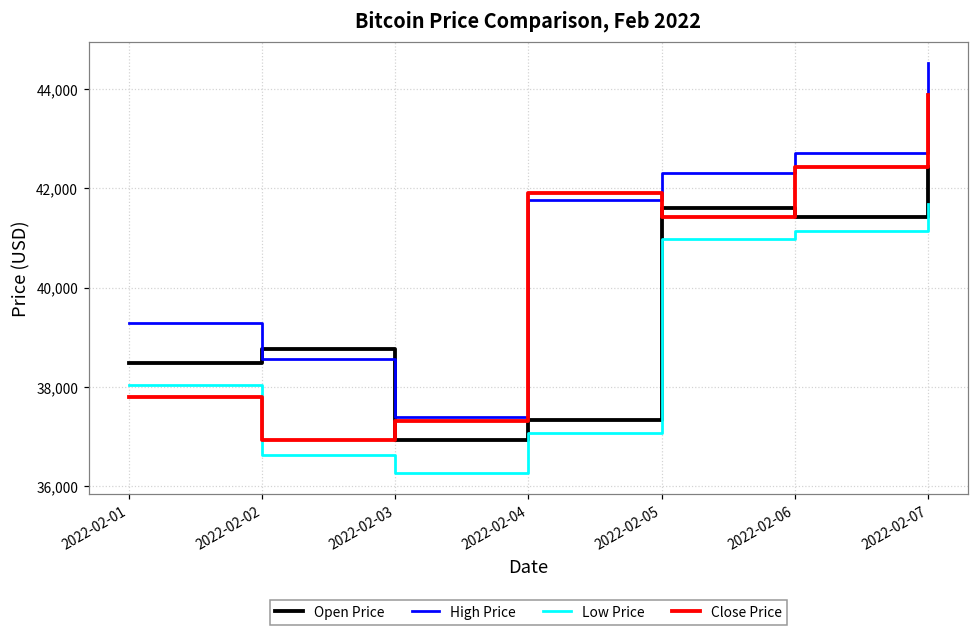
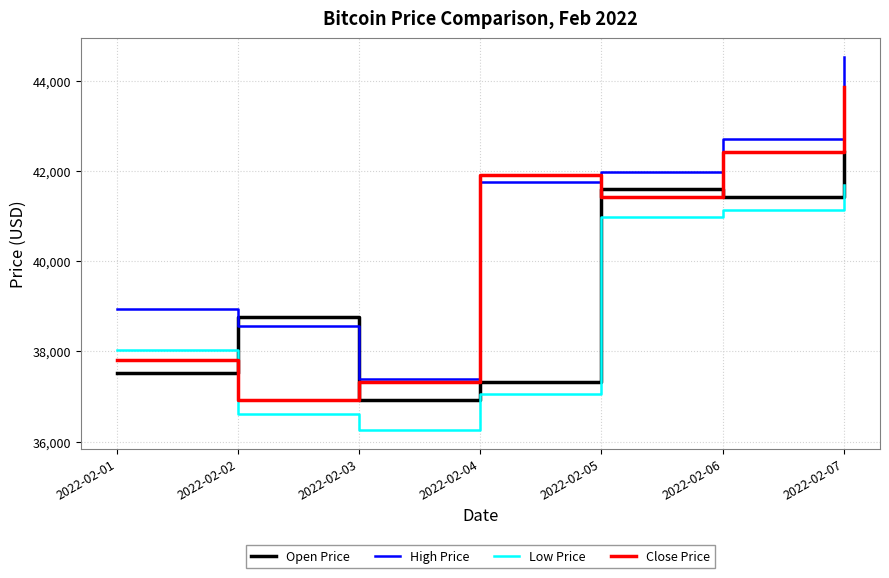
  {
    "Open Price": {
-     "2022-02-01": "38,500",
+     "2022-02-01": "37,500",
      "2022-02-02": "38,800",
      "2022-02-03": "36,900",
      "2022-02-04": "37,300",
      "2022-02-05": "41,600",
      "2022-02-06": "41,400",
      "2022-02-07": "42,400"
    },
    "High Price": {
-     "2022-02-01": "39,300",
+     "2022-02-01": "38,900",
      "2022-02-02": "38,600",
      "2022-02-03": "37,400",
      "2022-02-04": "41,800",
-     "2022-02-05": "42,300",
+     "2022-02-05": "42,000",
      "2022-02-06": "42,700",
      "2022-02-07": "44,500"
    },
    "Low Price": {
      "2022-02-01": "38,000",
      "2022-02-02": "36,600",
      "2022-02-03": "36,300",
      "2022-02-04": "37,100",
      "2022-02-05": "41,000",
      "2022-02-06": "41,100",
      "2022-02-07": "41,700"
    },
    "Close Price": {
      "2022-02-01": "37,800",
      "2022-02-02": "36,900",
      "2022-02-03": "37,300",
      "2022-02-04": "41,900",
      "2022-02-05": "41,400",
      "2022-02-06": "42,400",
      "2022-02-07": "43,900"
    }
  }
